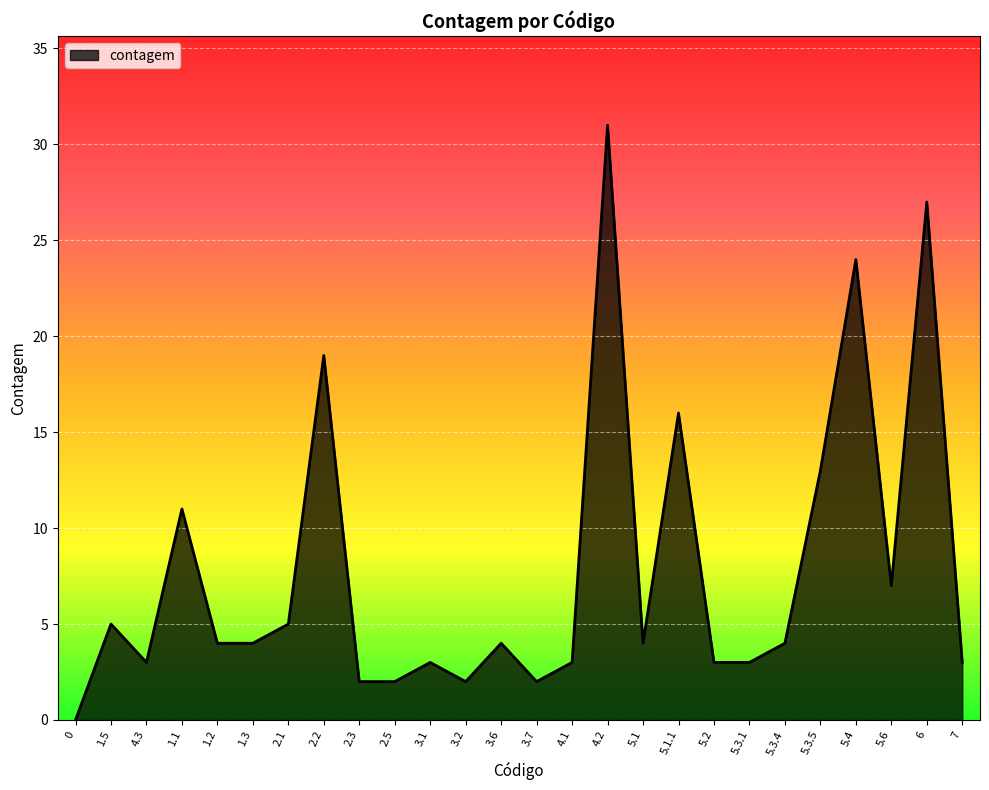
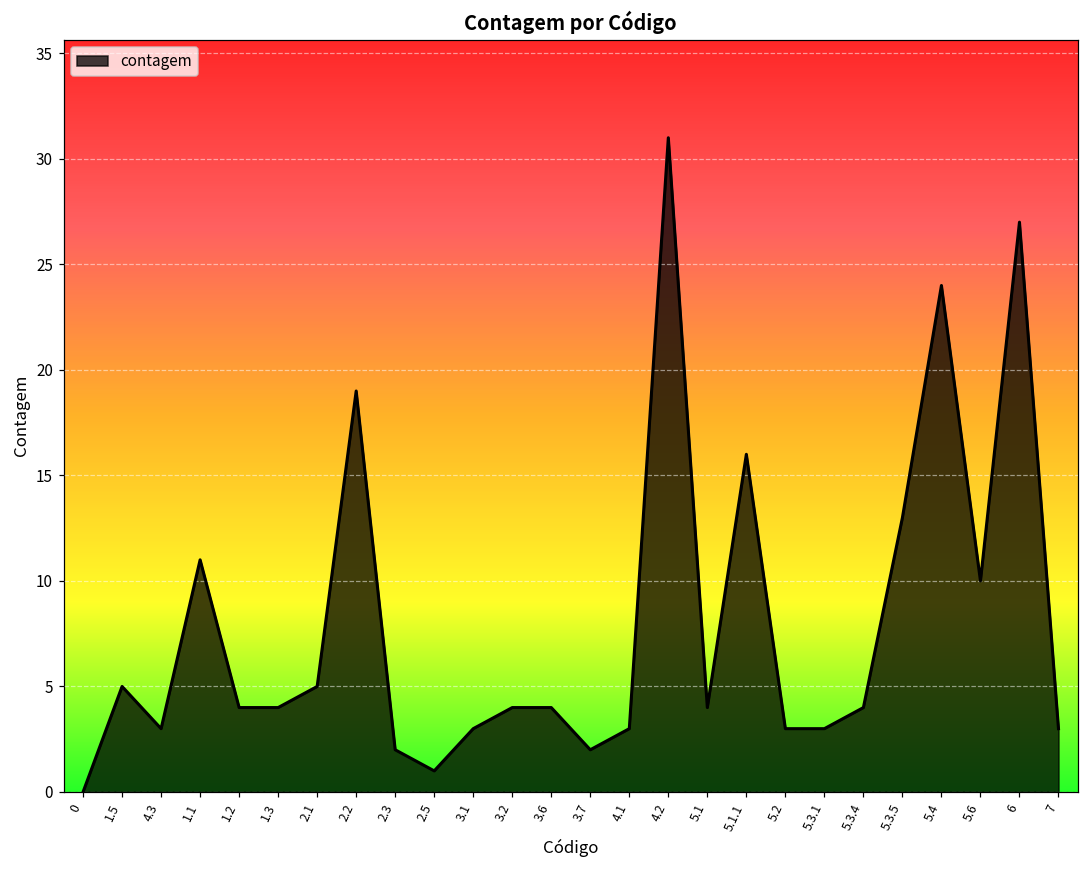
  {
    "0": 0,
    "1.5": 5,
    "4.3": 3,
    "1.1": 11,
    "1.2": 4,
    "1.3": 4,
    "2.1": 5,
    "2.2": 19,
    "2.3": 2,
-   "2.5": 2,
+   "2.5": 1,
    "3.1": 3,
-   "3.2": 2,
+   "3.2": 4,
    "3.6": 4,
    "3.7": 2,
    "4.1": 3,
    "4.2": 31,
    "5.1": 4,
    "5.1.1": 16,
    "5.2": 3,
    "5.3.1": 3,
    "5.3.4": 4,
    "5.3.5": 13,
    "5.4": 24,
-   "5.6": 7,
+   "5.6": 10,
    "6": 27,
    "7": 3
  }
